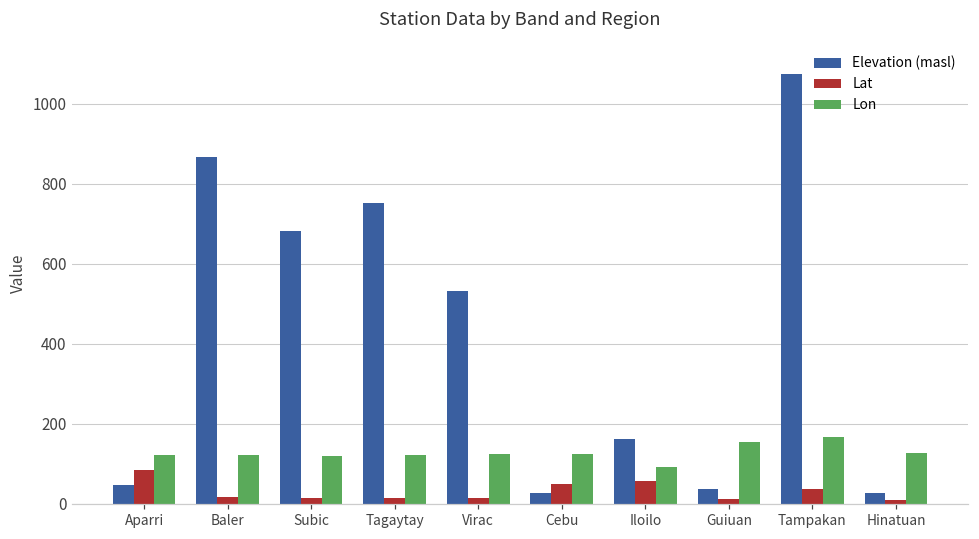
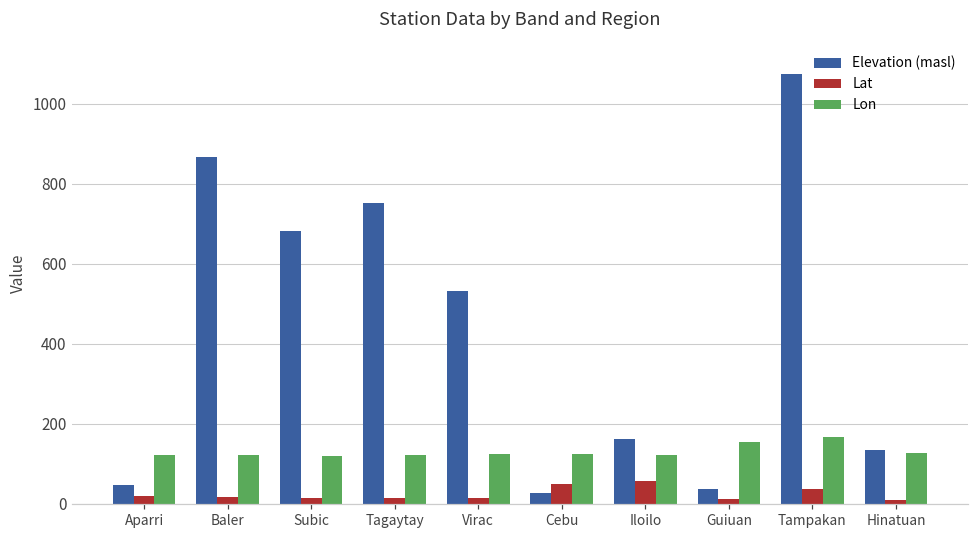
  {
    "Elevation (masl)": {
      "Aparri": 50,
      "Baler": 870,
      "Subic": 680,
      "Tagaytay": 750,
      "Virac": 530,
      "Cebu": 30,
      "Iloilo": 160,
      "Guiuan": 40,
      "Tampakan": 1070,
-     "Hinatuan": 30
+     "Hinatuan": 130
    },
    "Lat": {
-     "Aparri": 80,
+     "Aparri": 20,
      "Baler": 20,
      "Subic": 10,
      "Tagaytay": 10,
      "Virac": 10,
      "Cebu": 50,
      "Iloilo": 60,
      "Guiuan": 10,
      "Tampakan": 40,
      "Hinatuan": 10
    },
    "Lon": {
      "Aparri": 120,
      "Baler": 120,
      "Subic": 120,
      "Tagaytay": 120,
      "Virac": 120,
      "Cebu": 120,
-     "Iloilo": 90,
+     "Iloilo": 120,
      "Guiuan": 160,
      "Tampakan": 170,
      "Hinatuan": 130
    }
  }
